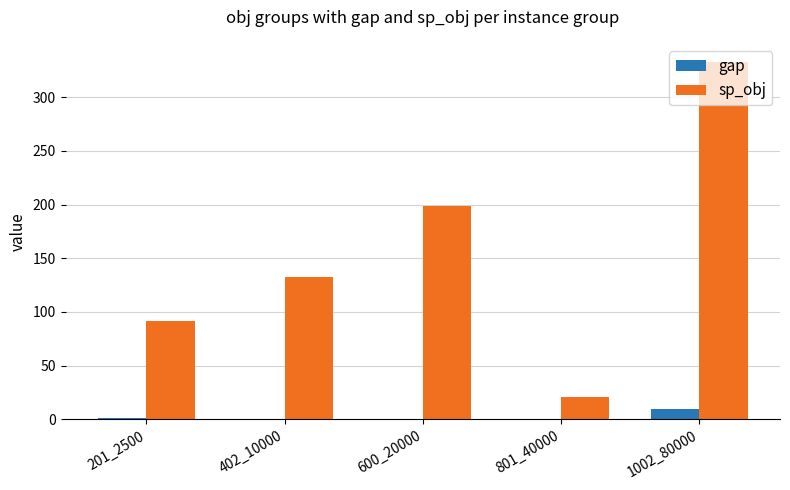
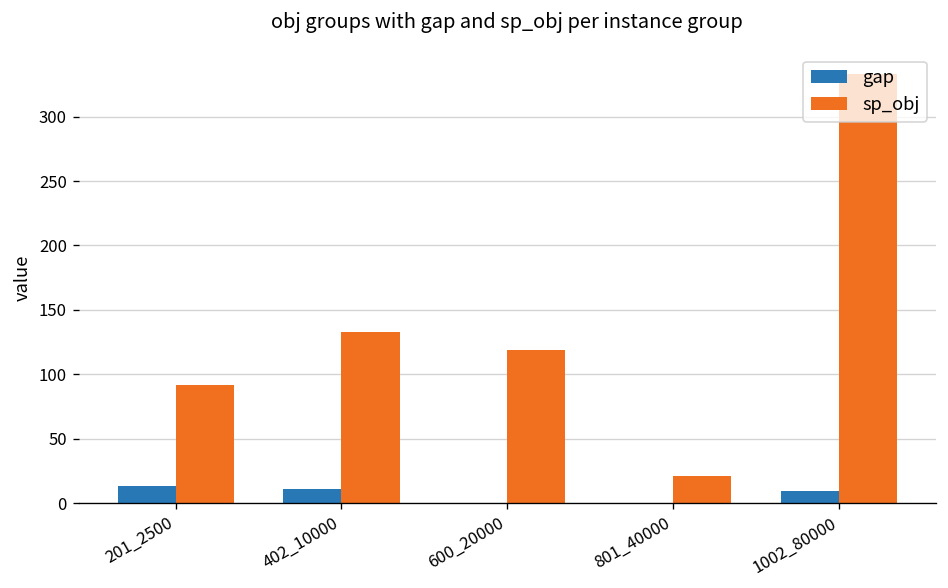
  {
    "gap": {
-     "201_2500": 2,
-     "402_10000": 1,
+     "201_2500": 13,
+     "402_10000": 11,
      "1002_80000": 9
    },
    "sp_obj": {
      "201_2500": 92,
      "402_10000": 133,
-     "600_20000": 199,
+     "600_20000": 119,
      "801_40000": 21
    }
  }
